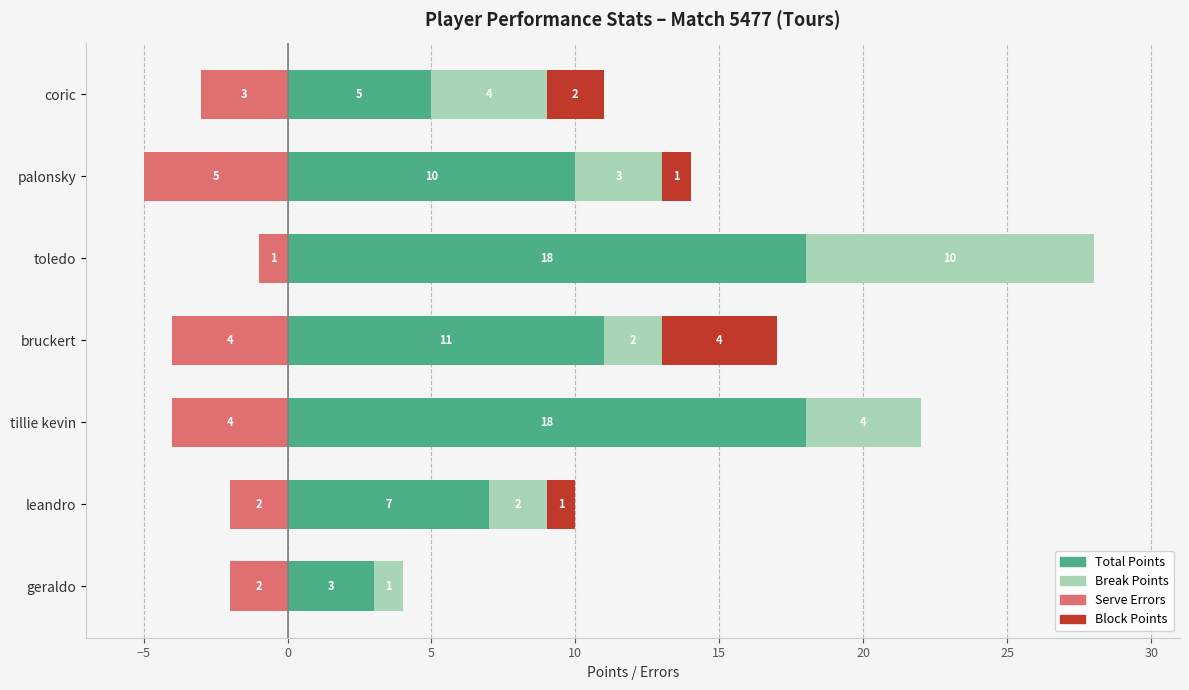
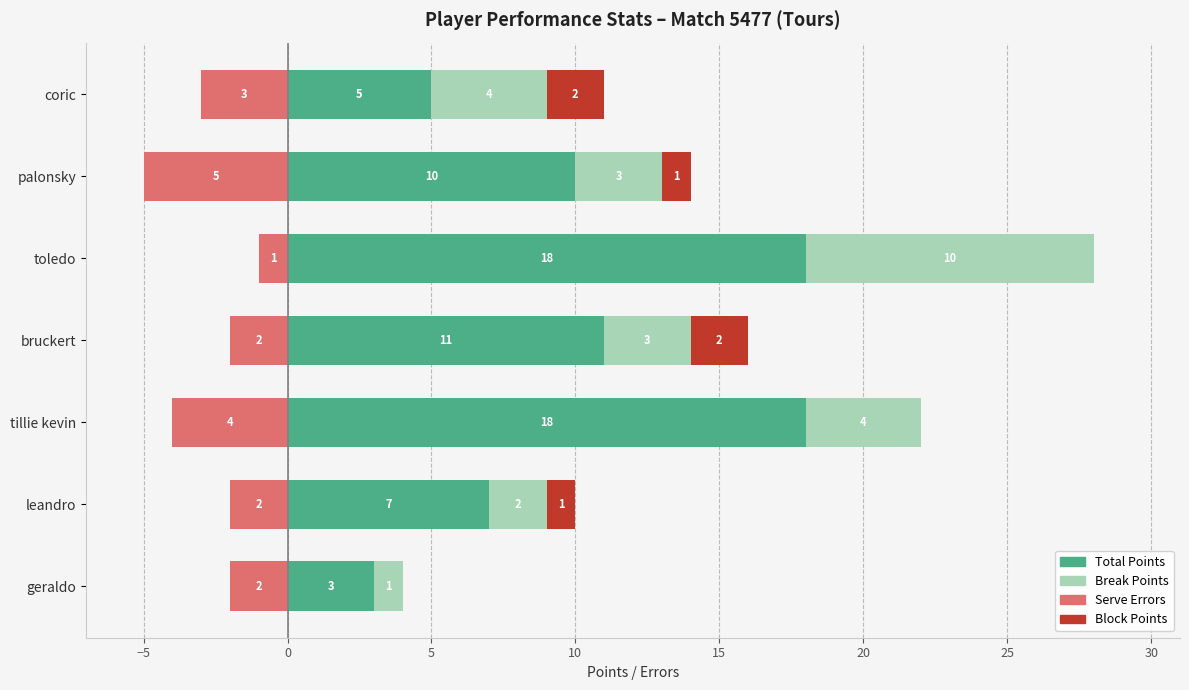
  {
    "Serve Errors": {
-     "bruckert": 4
+     "bruckert": 2
    },
    "Total Points": {
      "coric": 5,
      "palonsky": 10,
      "toledo": 18,
      "bruckert": 11,
      "tillie kevin": 18,
      "leandro": 7,
      "geraldo": 3
    },
    "Break Points": {
      "coric": 4,
      "palonsky": 3,
      "toledo": 10,
-     "bruckert": 2,
+     "bruckert": 3,
      "tillie kevin": 4,
      "leandro": 2,
      "geraldo": 1
    },
    "Block Points": {
      "coric": 2,
      "palonsky": 1,
-     "bruckert": 4,
+     "bruckert": 2,
      "leandro": 1
    }
  }
